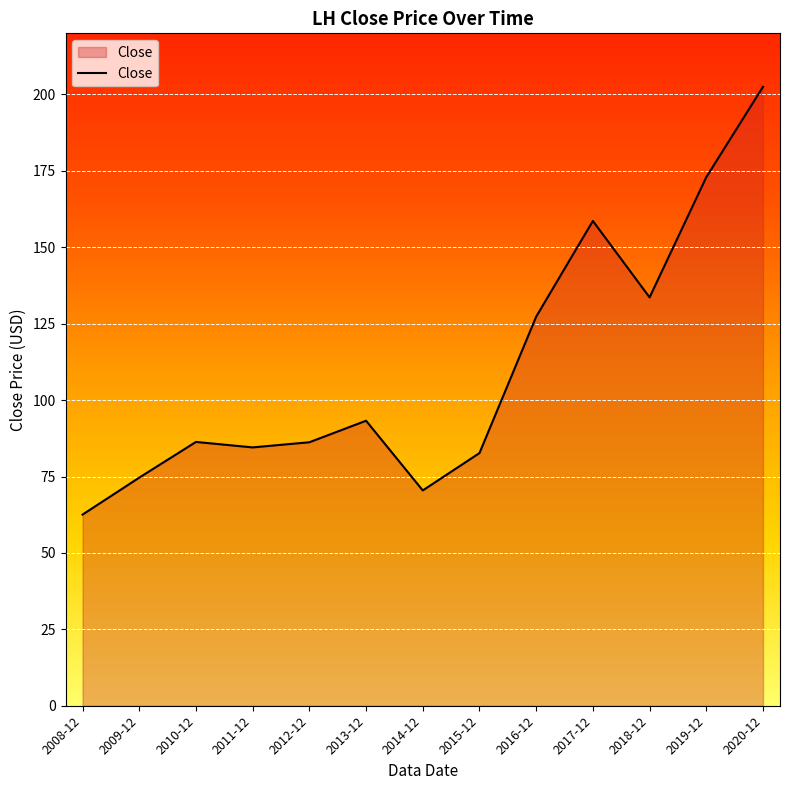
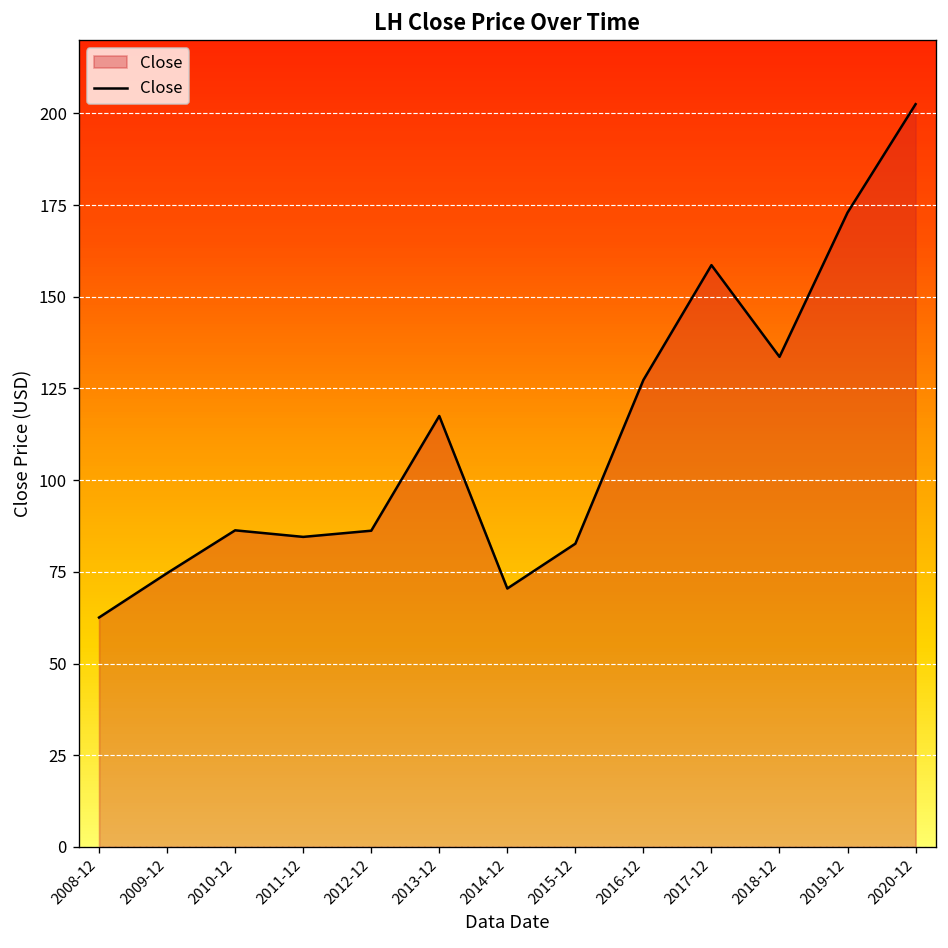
  {
    "2008-12": 63,
    "2009-12": 75,
    "2010-12": 86,
    "2011-12": 85,
    "2012-12": 86,
-   "2013-12": 93,
+   "2013-12": 117,
    "2014-12": 70,
    "2015-12": 83,
    "2016-12": 127,
    "2017-12": 159,
    "2018-12": 134,
    "2019-12": 173,
    "2020-12": 203
  }
